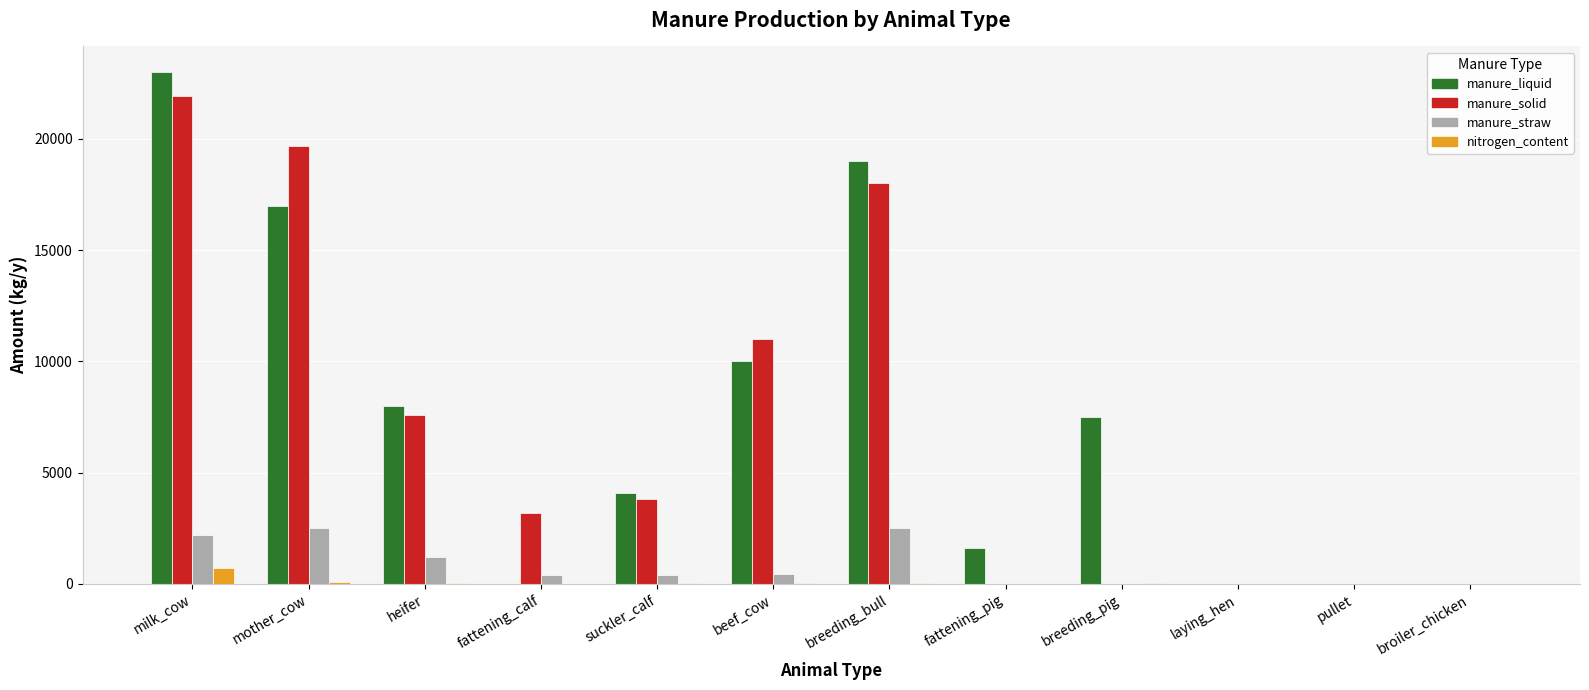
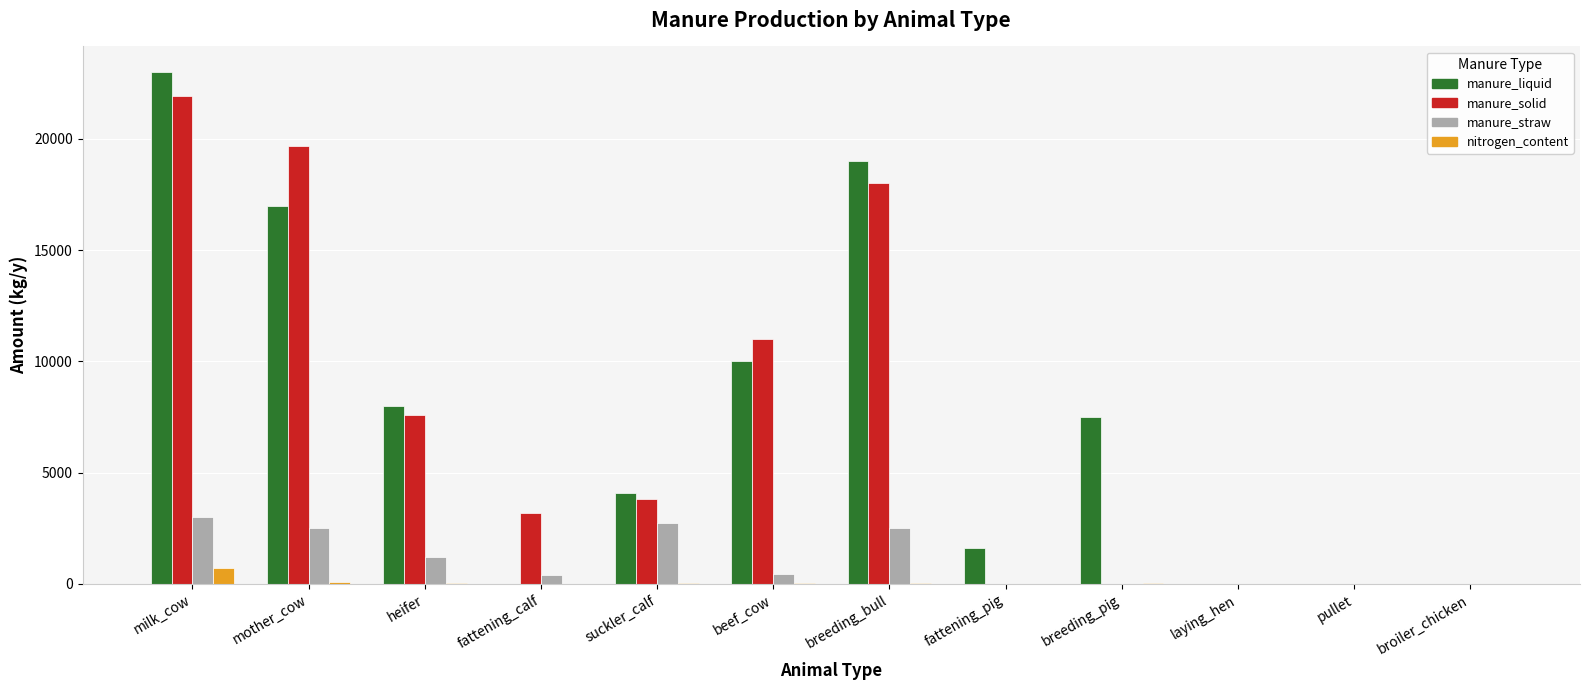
  {
    "manure_liquid": {
      "milk_cow": 23000,
      "mother_cow": 17000,
      "heifer": 8000,
      "fattening_calf": 0,
      "suckler_calf": 4100,
      "beef_cow": 10000,
      "breeding_bull": 19000,
      "fattening_pig": 1600,
      "breeding_pig": 7500,
      "laying_hen": 0,
      "pullet": 0,
      "broiler_chicken": 0
    },
    "manure_solid": {
      "milk_cow": 21900,
      "mother_cow": 19700,
      "heifer": 7600,
      "fattening_calf": 3200,
      "suckler_calf": 3800,
      "beef_cow": 11000,
      "breeding_bull": 18000,
      "fattening_pig": 0,
      "breeding_pig": 0
    },
    "manure_straw": {
-     "milk_cow": 2200,
+     "milk_cow": 3000,
      "mother_cow": 2500,
      "heifer": 1200,
      "fattening_calf": 400,
-     "suckler_calf": 400,
+     "suckler_calf": 2700,
      "beef_cow": 400,
      "breeding_bull": 2500,
      "fattening_pig": 0,
      "breeding_pig": 0,
      "laying_hen": 0,
      "pullet": 0,
      "broiler_chicken": 0
    },
    "nitrogen_content": {
      "milk_cow": 700
    }
  }
